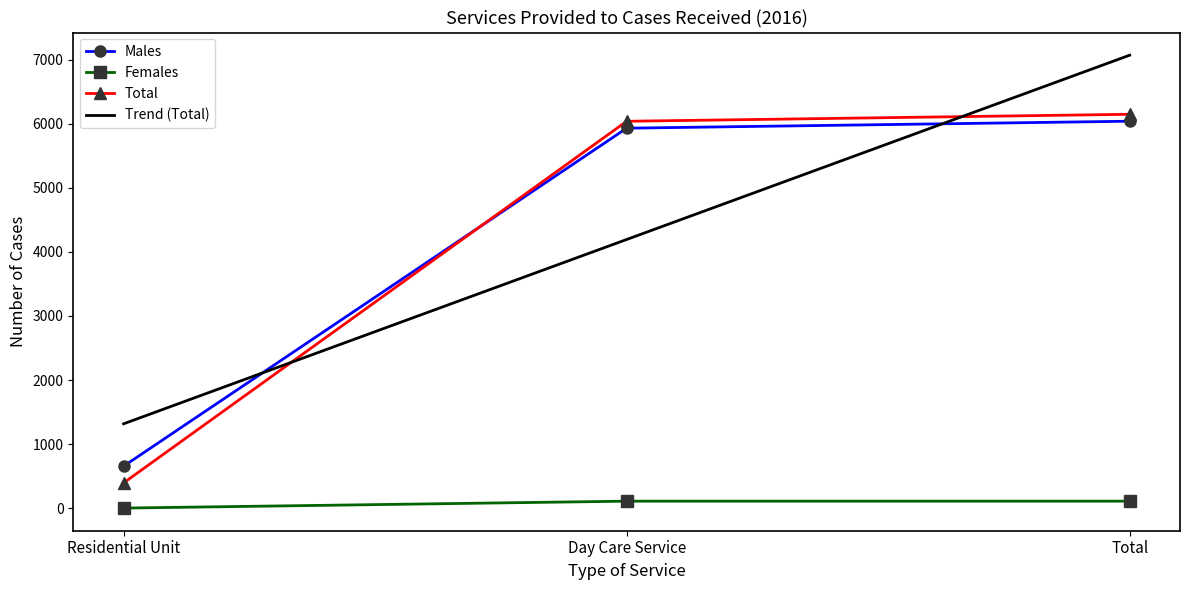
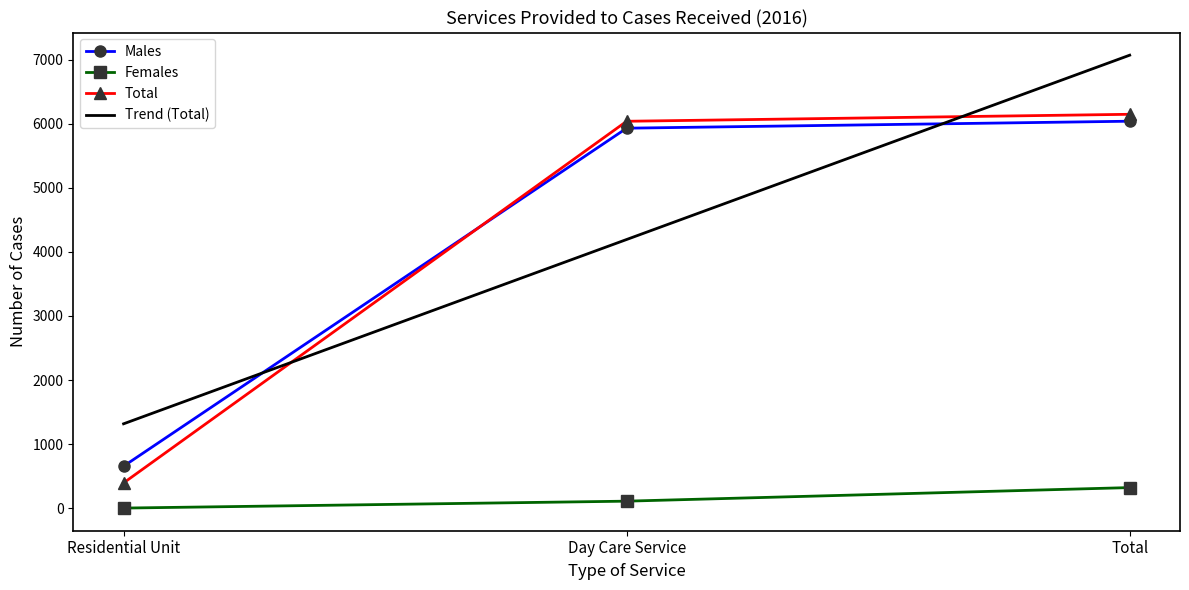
  {
    "Males": {
      "Residential Unit": 700,
      "Day Care Service": 5900,
      "Total": 6000
    },
    "Females": {
      "Residential Unit": 0,
      "Day Care Service": 100,
-     "Total": 100
+     "Total": 300
    },
    "Total": {
      "Residential Unit": 400,
      "Day Care Service": 6000,
      "Total": 6200
    },
    "Trend (Total)": {
      "Residential Unit": 1300,
      "Day Care Service": 4200,
      "Total": 7100
    }
  }
